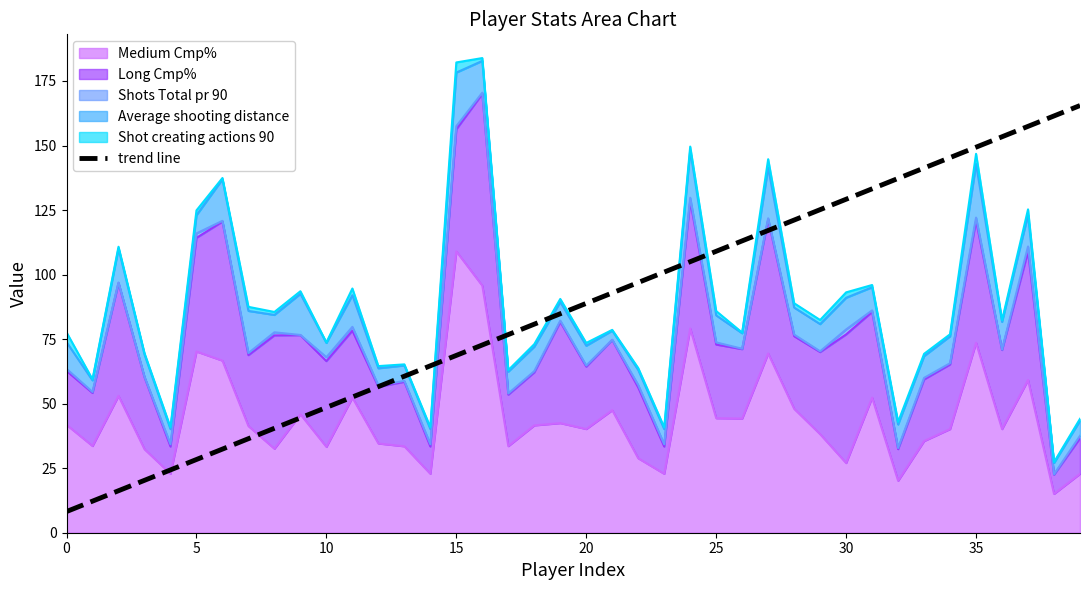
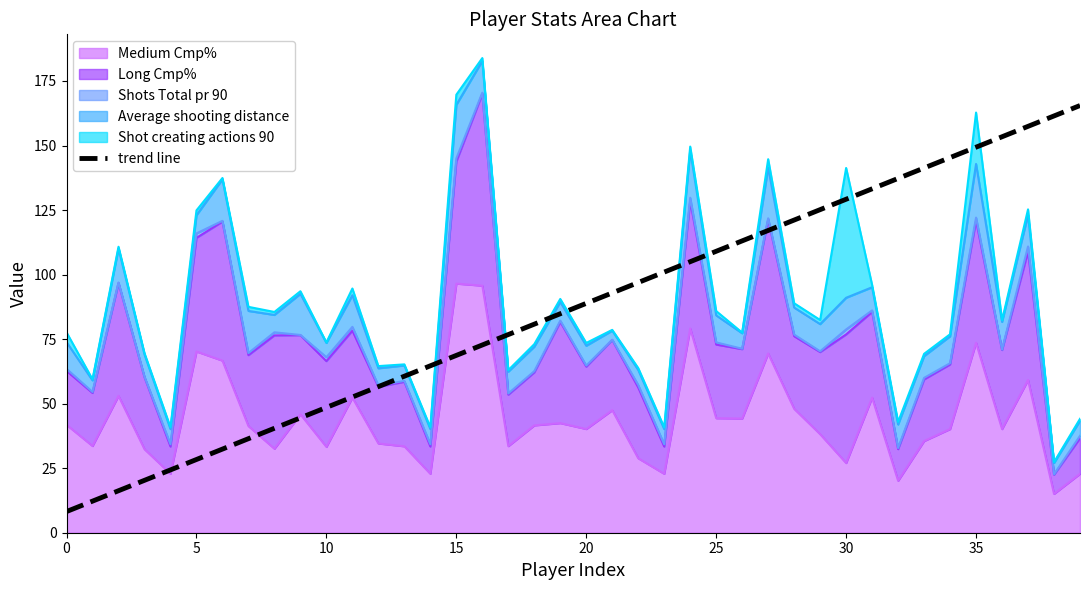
  {
    "Medium Cmp%": {
      "0": 42,
      "5": 70,
      "10": 33,
-     "15": 109,
+     "15": 97,
      "20": 40,
      "25": 44,
      "30": 27,
      "35": 74
    },
    "Long Cmp%": {
      "5": 44,
      "10": 33,
      "15": 47,
      "30": 50,
      "35": 47
    },
    "Shot creating actions 90": {
      "0": 4,
      "5": 2,
      "15": 4,
      "20": 1,
      "25": 2,
-     "30": 2,
-     "35": 4
+     "30": 50,
+     "35": 20
    },
    "trend line": {
      "0": 8,
      "5": 28,
      "10": 49,
      "15": 69,
      "20": 89,
      "25": 109,
      "30": 129,
      "35": 149
    }
  }
